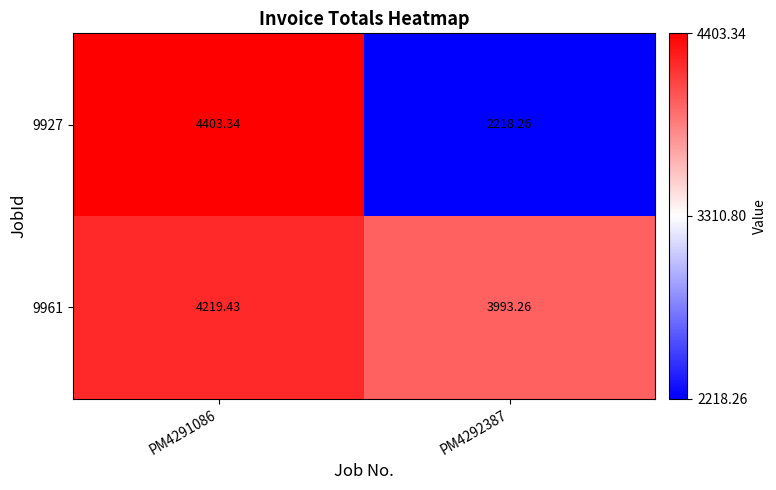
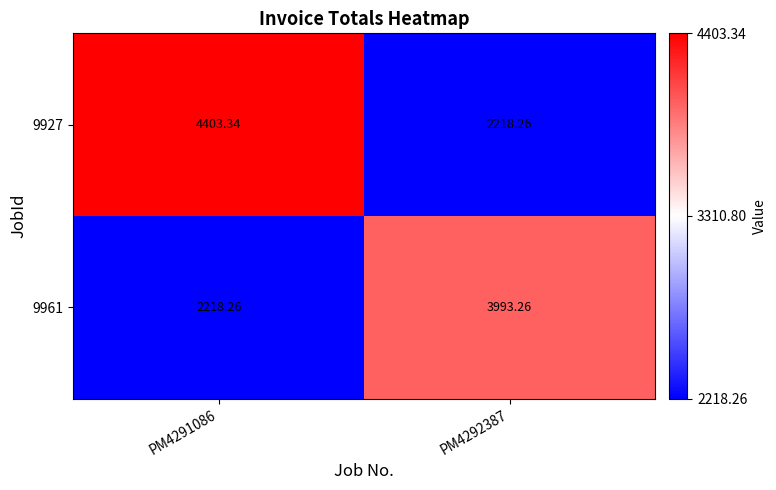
  {
    "9927": {
      "PM4291086": 4403.34,
      "PM4292387": 2218.26
    },
    "9961": {
-     "PM4291086": 4219.43,
+     "PM4291086": 2218.26,
      "PM4292387": 3993.26
    }
  }
